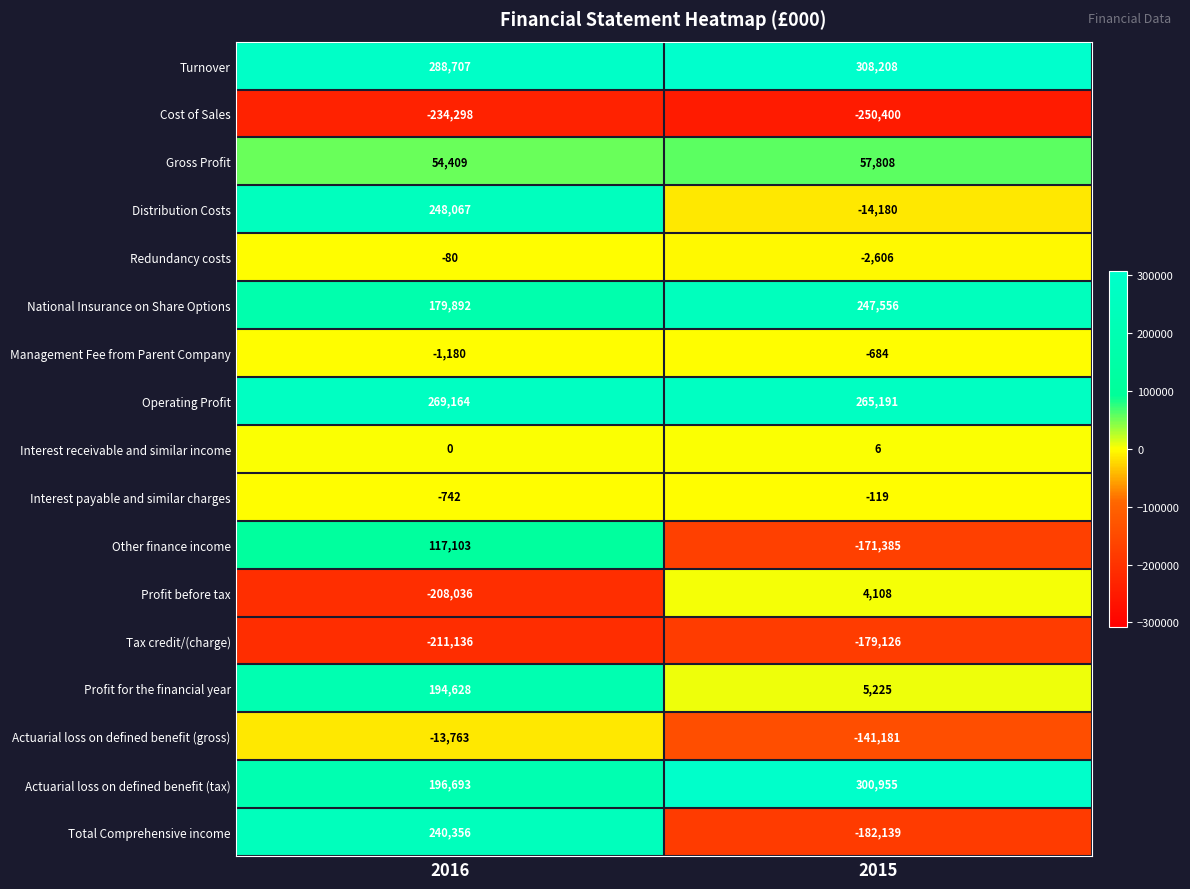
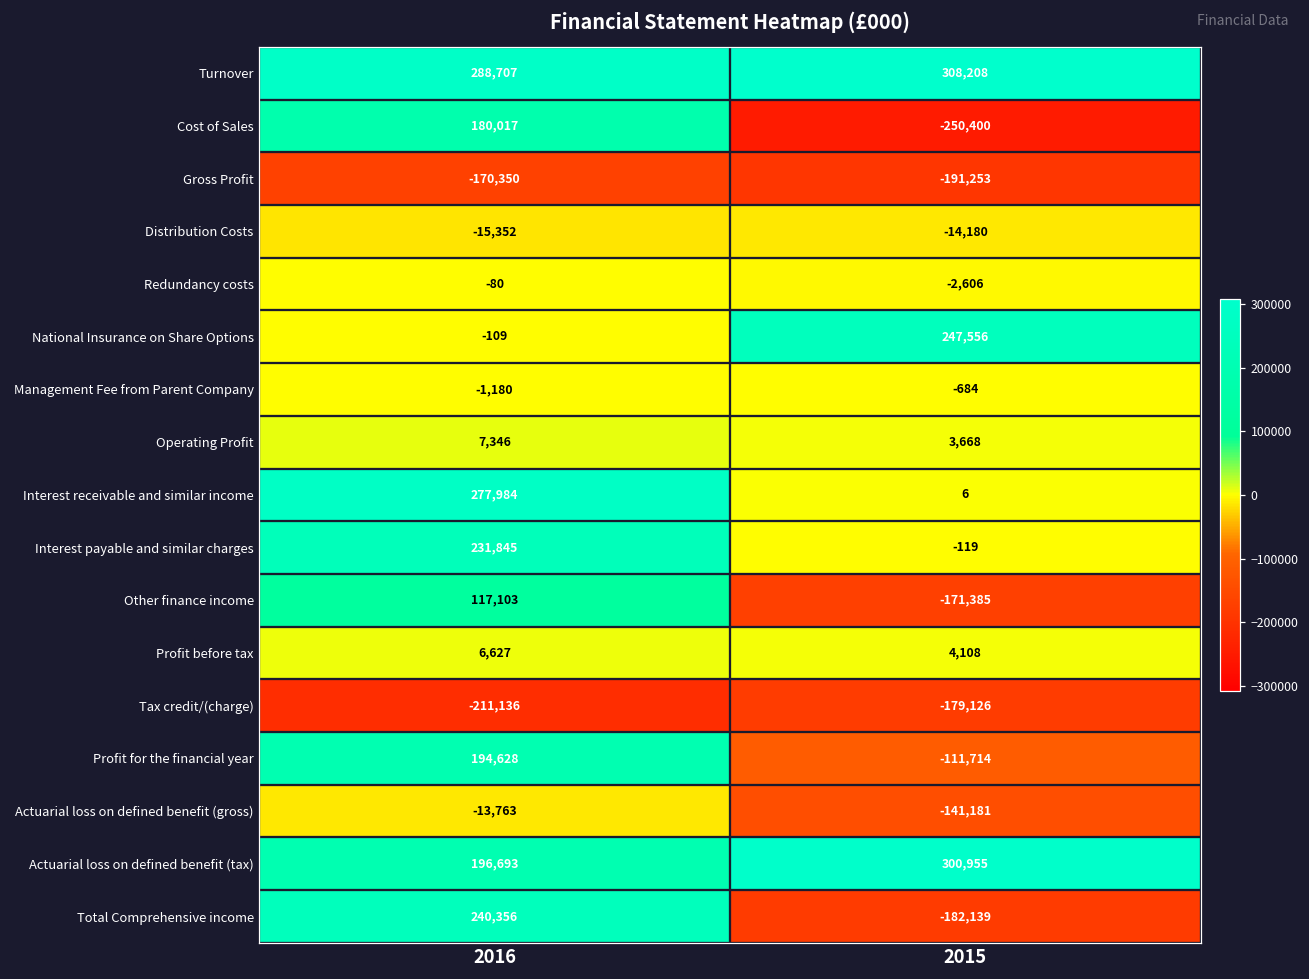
  {
    "Turnover": {
      "2016": "288,707",
      "2015": "308,208"
    },
    "Cost of Sales": {
-     "2016": "-234,298",
+     "2016": "180,017",
      "2015": "-250,400"
    },
    "Gross Profit": {
-     "2016": "54,409",
-     "2015": "57,808"
+     "2016": "-170,350",
+     "2015": "-191,253"
    },
    "Distribution Costs": {
-     "2016": "248,067",
+     "2016": "-15,352",
      "2015": "-14,180"
    },
    "Redundancy costs": {
      "2016": "-80",
      "2015": "-2,606"
    },
    "National Insurance on Share Options": {
-     "2016": "179,892",
+     "2016": "-109",
      "2015": "247,556"
    },
    "Management Fee from Parent Company": {
      "2016": "-1,180",
      "2015": "-684"
    },
    "Operating Profit": {
-     "2016": "269,164",
-     "2015": "265,191"
+     "2016": "7,346",
+     "2015": "3,668"
    },
    "Interest receivable and similar income": {
-     "2016": "0",
+     "2016": "277,984",
      "2015": "6"
    },
    "Interest payable and similar charges": {
-     "2016": "-742",
+     "2016": "231,845",
      "2015": "-119"
    },
    "Other finance income": {
      "2016": "117,103",
      "2015": "-171,385"
    },
    "Profit before tax": {
-     "2016": "-208,036",
+     "2016": "6,627",
      "2015": "4,108"
    },
    "Tax credit/(charge)": {
      "2016": "-211,136",
      "2015": "-179,126"
    },
    "Profit for the financial year": {
      "2016": "194,628",
-     "2015": "5,225"
+     "2015": "-111,714"
    },
    "Actuarial loss on defined benefit (gross)": {
      "2016": "-13,763",
      "2015": "-141,181"
    },
    "Actuarial loss on defined benefit (tax)": {
      "2016": "196,693",
      "2015": "300,955"
    },
    "Total Comprehensive income": {
      "2016": "240,356",
      "2015": "-182,139"
    }
  }
